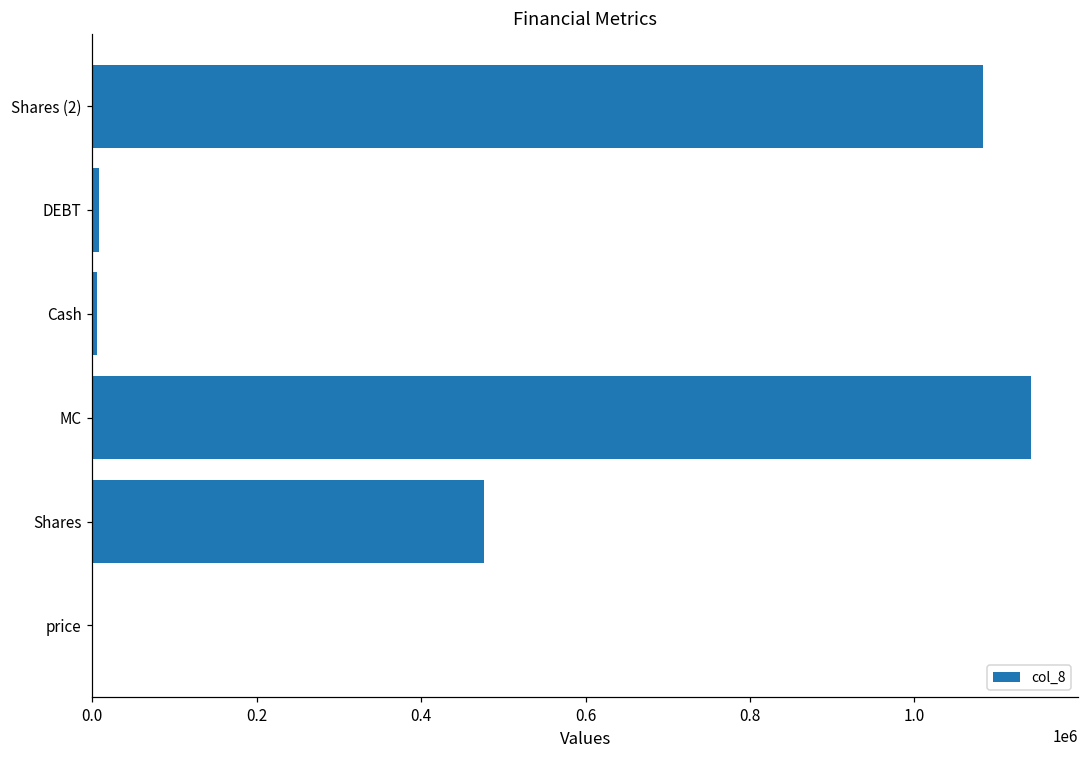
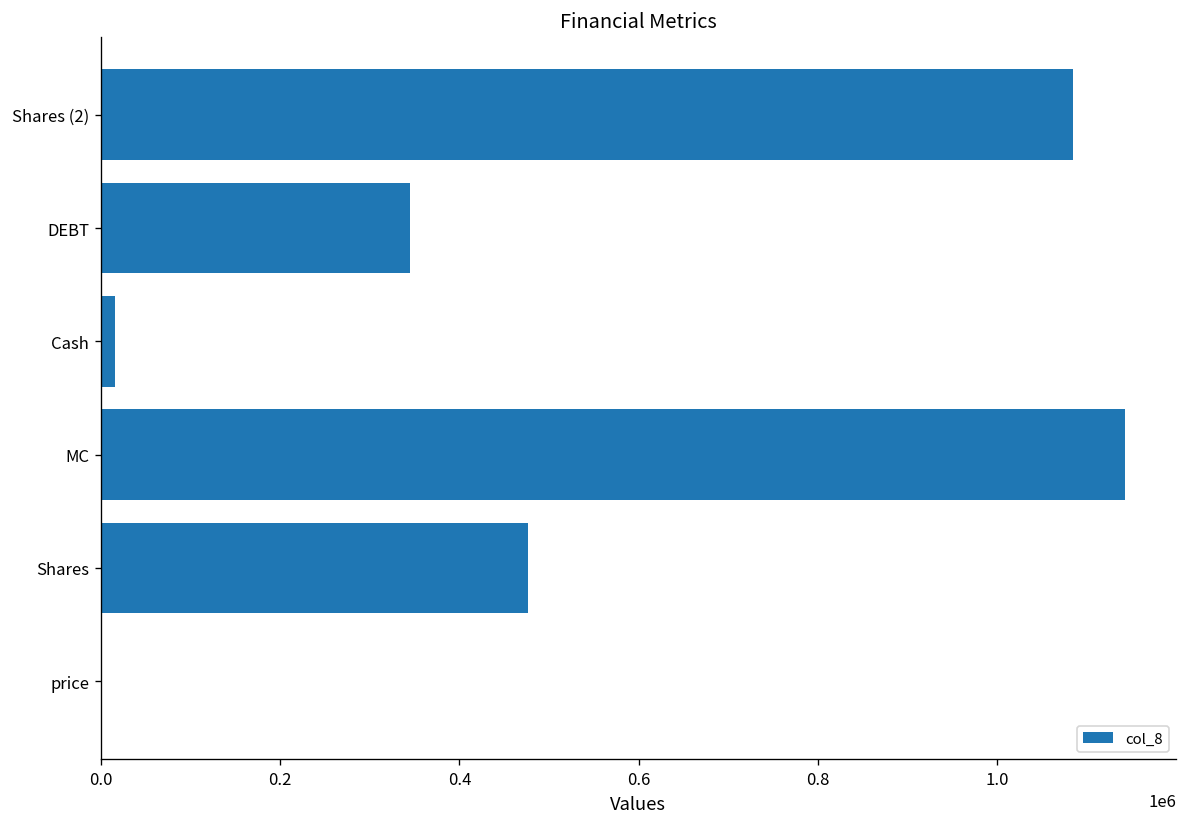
  {
    "Shares (2)": 1080000,
-   "DEBT": 10000,
-   "Cash": 10000,
+   "DEBT": 340000,
+   "Cash": 20000,
    "MC": 1140000,
    "Shares": 480000
  }
